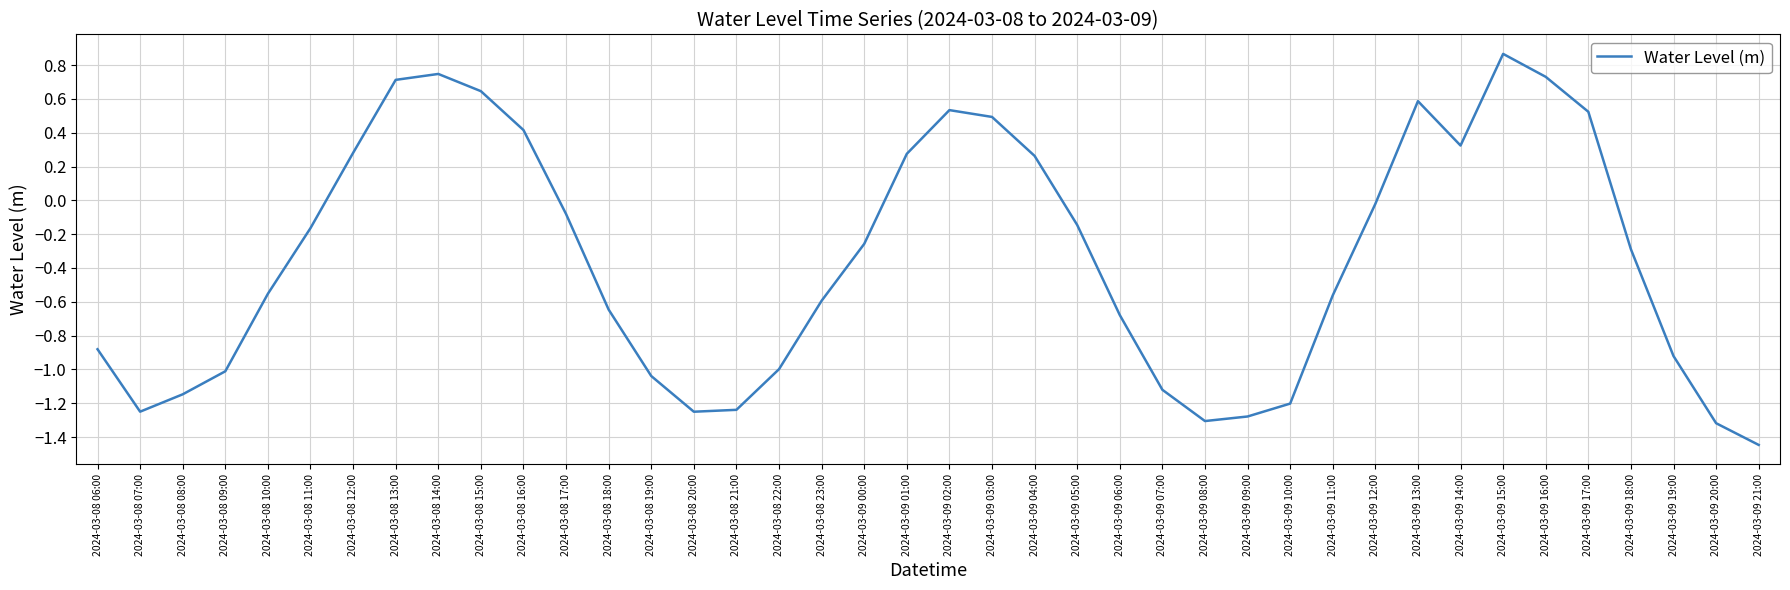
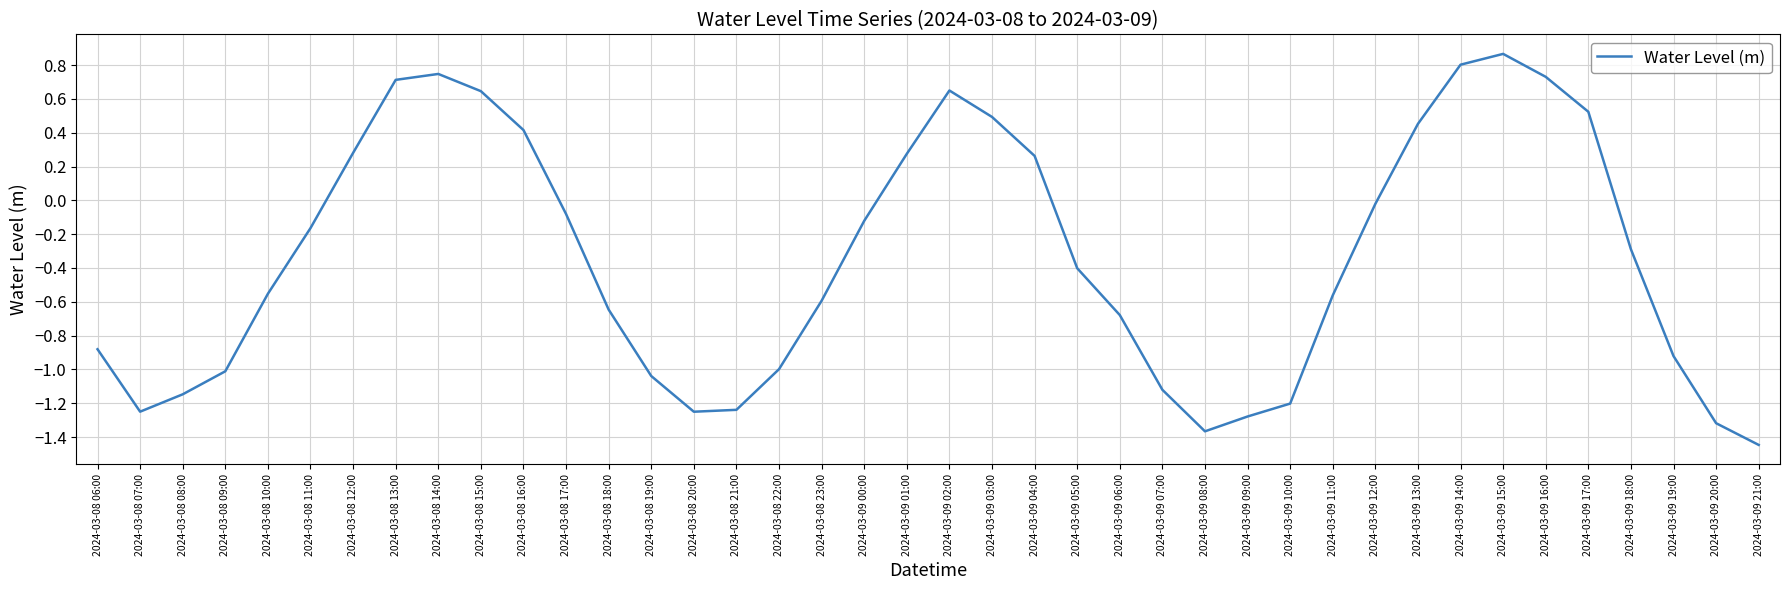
  {
    "2024-03-08 06:00": -0.88,
    "2024-03-08 07:00": -1.25,
    "2024-03-08 08:00": -1.15,
    "2024-03-08 09:00": -1.01,
    "2024-03-08 10:00": -0.55,
    "2024-03-08 11:00": -0.16,
    "2024-03-08 12:00": 0.28,
    "2024-03-08 13:00": 0.71,
    "2024-03-08 14:00": 0.75,
    "2024-03-08 15:00": 0.65,
    "2024-03-08 16:00": 0.42,
    "2024-03-08 17:00": -0.08,
    "2024-03-08 18:00": -0.65,
    "2024-03-08 19:00": -1.04,
    "2024-03-08 20:00": -1.25,
    "2024-03-08 21:00": -1.24,
    "2024-03-08 22:00": -1.00,
    "2024-03-08 23:00": -0.59,
-   "2024-03-09 00:00": -0.26,
+   "2024-03-09 00:00": -0.12,
    "2024-03-09 01:00": 0.28,
-   "2024-03-09 02:00": 0.53,
+   "2024-03-09 02:00": 0.65,
    "2024-03-09 03:00": 0.49,
    "2024-03-09 04:00": 0.26,
-   "2024-03-09 05:00": -0.15,
+   "2024-03-09 05:00": -0.40,
    "2024-03-09 06:00": -0.68,
    "2024-03-09 07:00": -1.12,
-   "2024-03-09 08:00": -1.31,
+   "2024-03-09 08:00": -1.37,
    "2024-03-09 09:00": -1.28,
    "2024-03-09 10:00": -1.20,
    "2024-03-09 11:00": -0.56,
    "2024-03-09 12:00": -0.02,
-   "2024-03-09 13:00": 0.59,
-   "2024-03-09 14:00": 0.32,
+   "2024-03-09 13:00": 0.45,
+   "2024-03-09 14:00": 0.80,
    "2024-03-09 15:00": 0.87,
    "2024-03-09 16:00": 0.73,
    "2024-03-09 17:00": 0.52,
    "2024-03-09 18:00": -0.29,
    "2024-03-09 19:00": -0.92,
    "2024-03-09 20:00": -1.32,
    "2024-03-09 21:00": -1.45
  }
